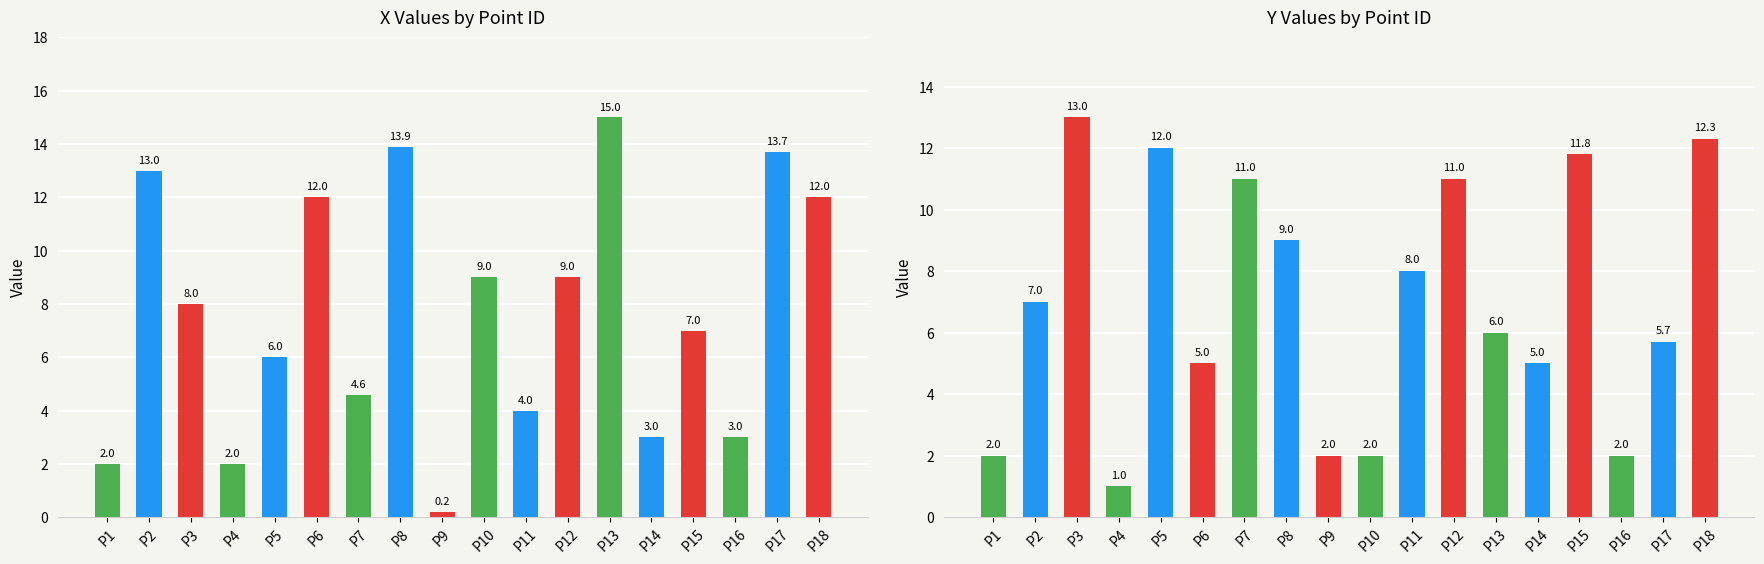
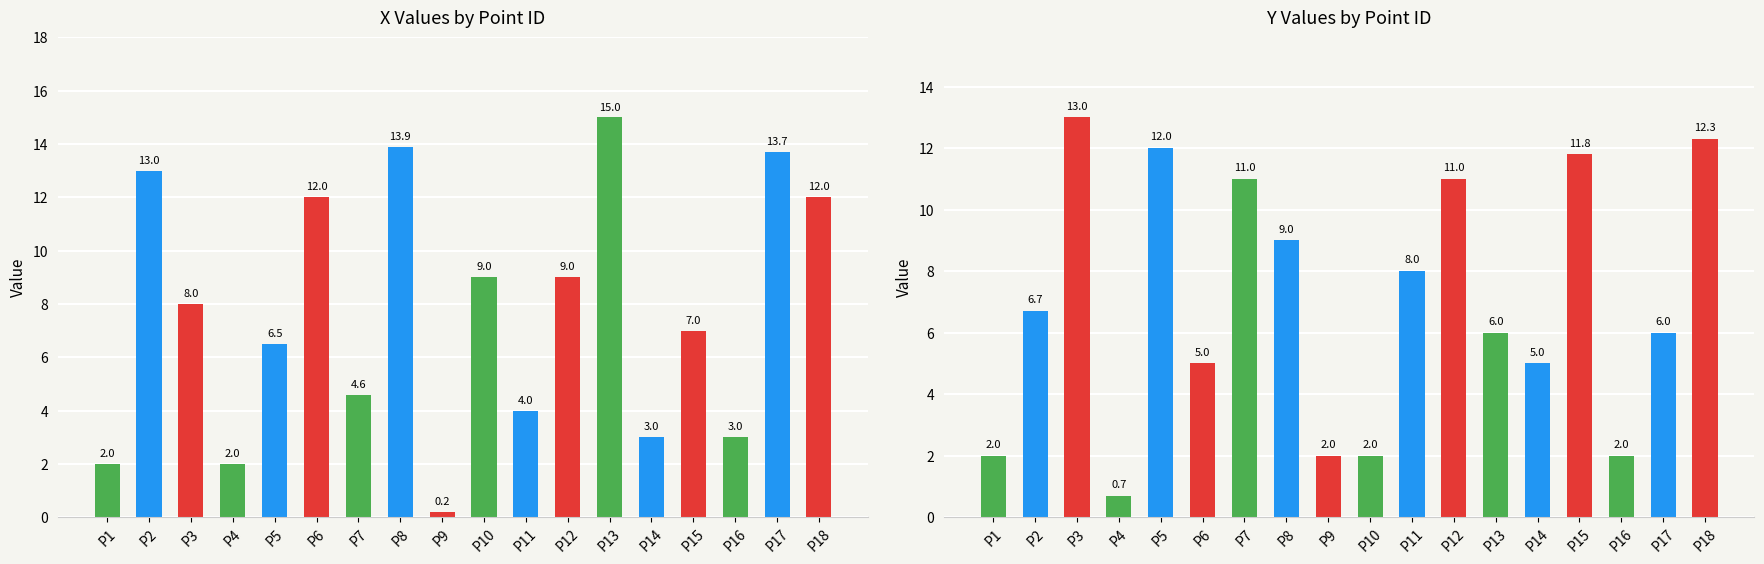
  {
    "X Values by Point ID": {
      "P1": 2.0,
      "P2": 13.0,
      "P3": 8.0,
      "P4": 2.0,
-     "P5": 6.0,
+     "P5": 6.5,
      "P6": 12.0,
      "P7": 4.6,
      "P8": 13.9,
      "P9": 0.2,
      "P10": 9.0,
      "P11": 4.0,
      "P12": 9.0,
      "P13": 15.0,
      "P14": 3.0,
      "P15": 7.0,
      "P16": 3.0,
      "P17": 13.7,
      "P18": 12.0
    },
    "Y Values by Point ID": {
      "P1": 2.0,
-     "P2": 7.0,
+     "P2": 6.7,
      "P3": 13.0,
-     "P4": 1.0,
+     "P4": 0.7,
      "P5": 12.0,
      "P6": 5.0,
      "P7": 11.0,
      "P8": 9.0,
      "P9": 2.0,
      "P10": 2.0,
      "P11": 8.0,
      "P12": 11.0,
      "P13": 6.0,
      "P14": 5.0,
      "P15": 11.8,
      "P16": 2.0,
-     "P17": 5.7,
+     "P17": 6.0,
      "P18": 12.3
    }
  }
